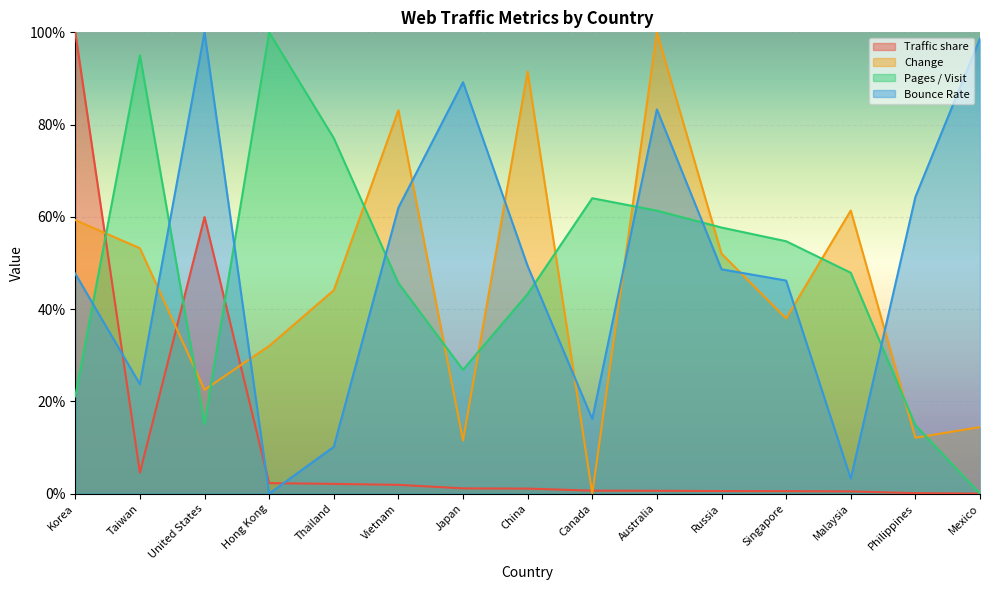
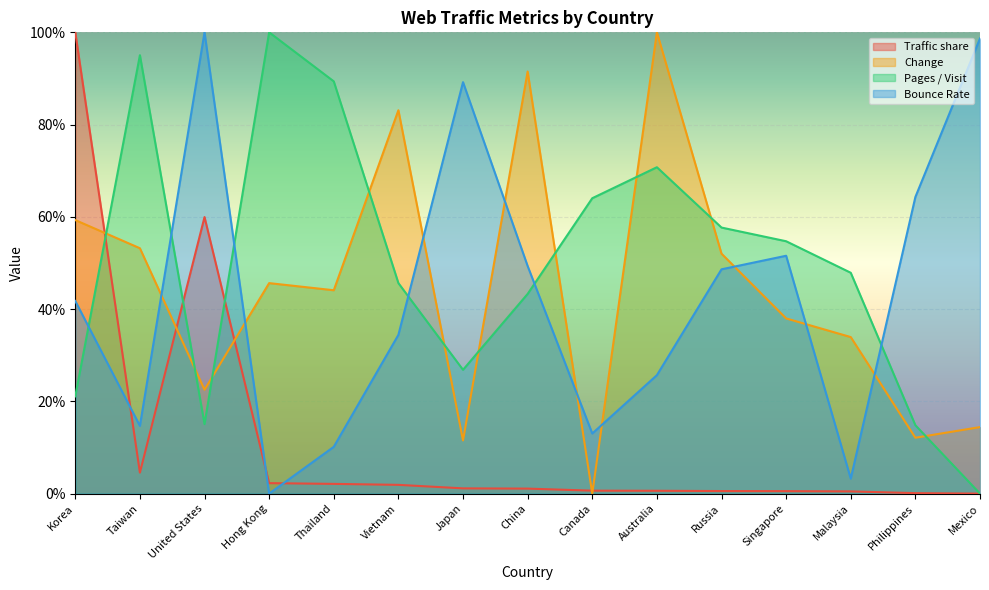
  {
    "Traffic share": {
      "Korea": "100%",
      "Taiwan": "5%",
      "United States": "60%",
      "Hong Kong": "2%",
      "Thailand": "2%",
      "Vietnam": "2%",
      "Japan": "1%",
      "China": "1%",
      "Canada": "1%",
      "Australia": "1%",
      "Russia": "1%",
      "Singapore": "1%",
      "Malaysia": "0%",
      "Philippines": "0%"
    },
    "Change": {
      "Korea": "59%",
      "Taiwan": "53%",
      "United States": "23%",
-     "Hong Kong": "32%",
+     "Hong Kong": "46%",
      "Thailand": "44%",
      "Vietnam": "83%",
      "Japan": "12%",
      "China": "92%",
      "Canada": "0%",
      "Australia": "100%",
      "Russia": "52%",
      "Singapore": "38%",
-     "Malaysia": "61%",
+     "Malaysia": "34%",
      "Philippines": "12%",
      "Mexico": "14%"
    },
    "Pages / Visit": {
      "Korea": "21%",
      "Taiwan": "95%",
      "United States": "15%",
      "Hong Kong": "100%",
-     "Thailand": "77%",
+     "Thailand": "89%",
      "Vietnam": "46%",
      "Japan": "27%",
      "China": "43%",
      "Canada": "64%",
-     "Australia": "61%",
+     "Australia": "71%",
      "Russia": "58%",
      "Singapore": "55%",
      "Malaysia": "48%",
      "Philippines": "15%"
    },
    "Bounce Rate": {
-     "Korea": "48%",
-     "Taiwan": "24%",
+     "Korea": "42%",
+     "Taiwan": "15%",
      "United States": "100%",
      "Hong Kong": "0%",
      "Thailand": "10%",
-     "Vietnam": "62%",
+     "Vietnam": "34%",
      "Japan": "89%",
      "China": "49%",
-     "Canada": "16%",
-     "Australia": "83%",
+     "Canada": "13%",
+     "Australia": "26%",
      "Russia": "49%",
-     "Singapore": "46%",
+     "Singapore": "52%",
      "Malaysia": "3%",
      "Philippines": "64%",
      "Mexico": "99%"
    }
  }
